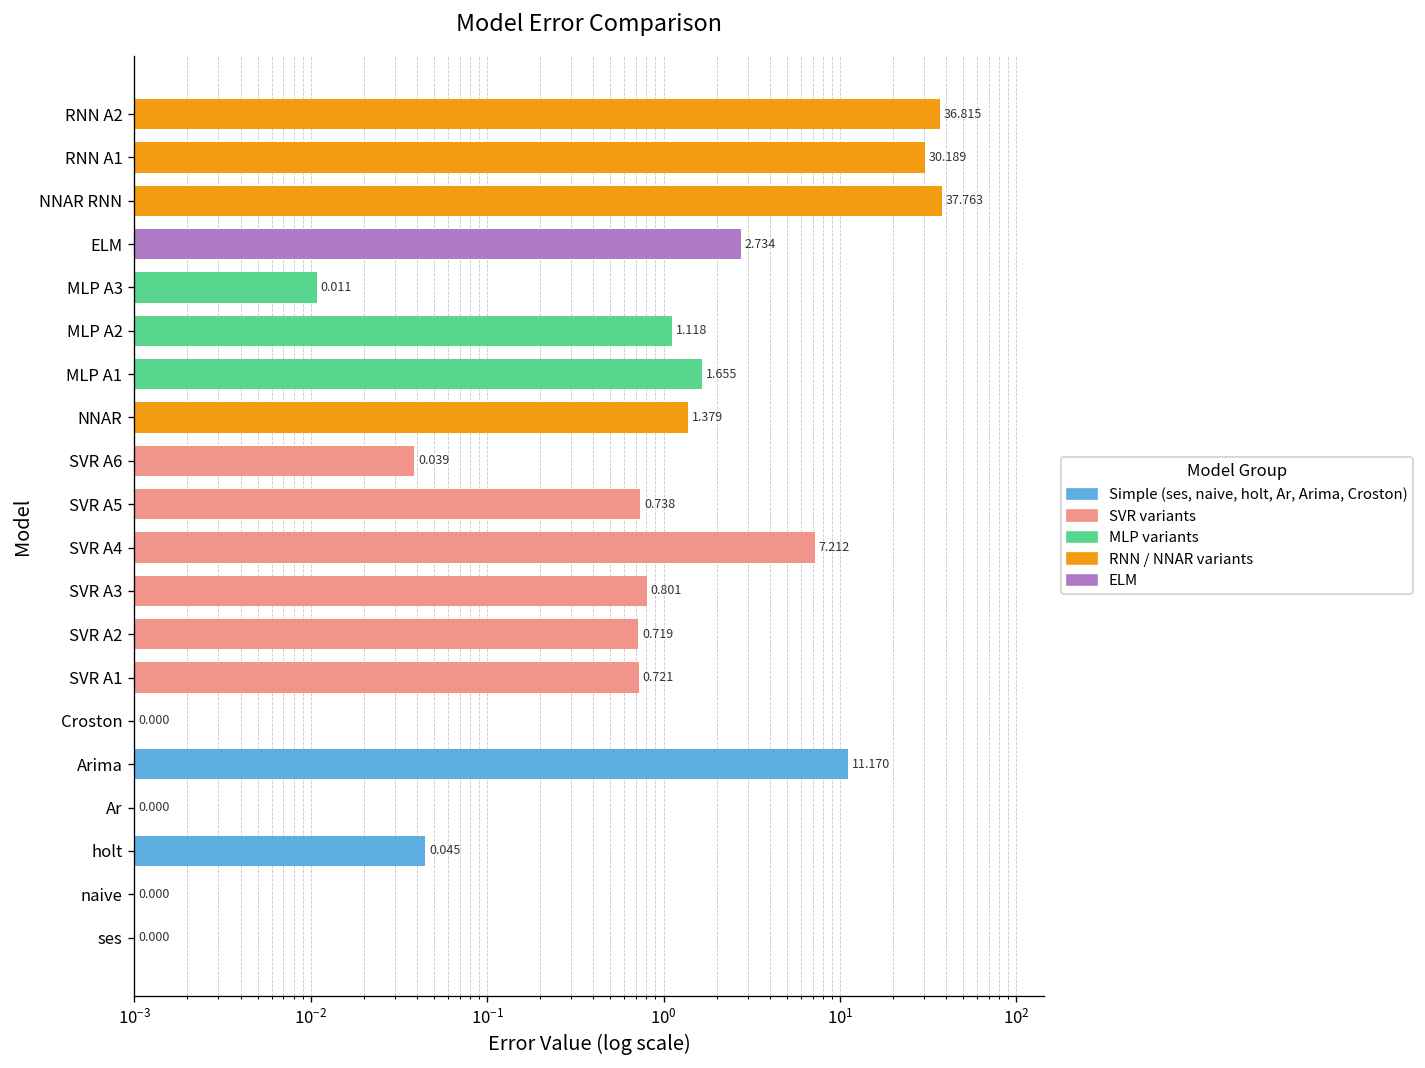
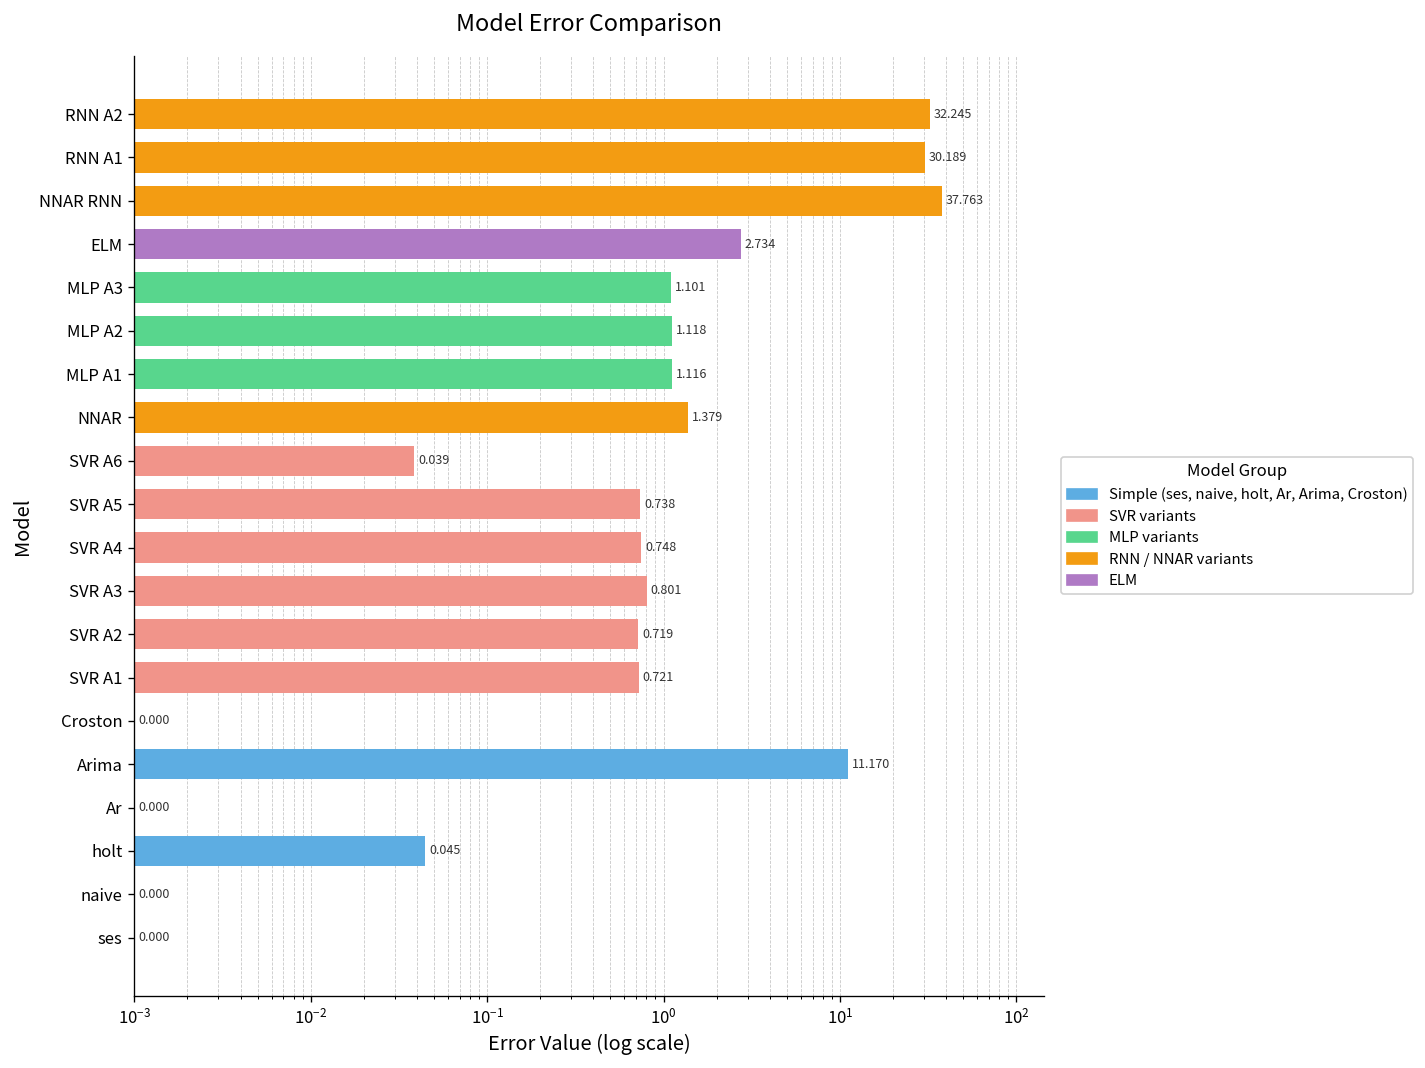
  {
-   "RNN A2": 36.815,
+   "RNN A2": 32.245,
    "RNN A1": 30.189,
    "NNAR RNN": 37.763,
    "ELM": 2.734,
-   "MLP A3": 0.011,
+   "MLP A3": 1.101,
    "MLP A2": 1.118,
-   "MLP A1": 1.655,
+   "MLP A1": 1.116,
    "NNAR": 1.379,
    "SVR A6": 0.039,
    "SVR A5": 0.738,
-   "SVR A4": 7.212,
+   "SVR A4": 0.748,
    "SVR A3": 0.801,
    "SVR A2": 0.719,
    "SVR A1": 0.721,
    "Arima": 11.170,
    "holt": 0.045
  }
